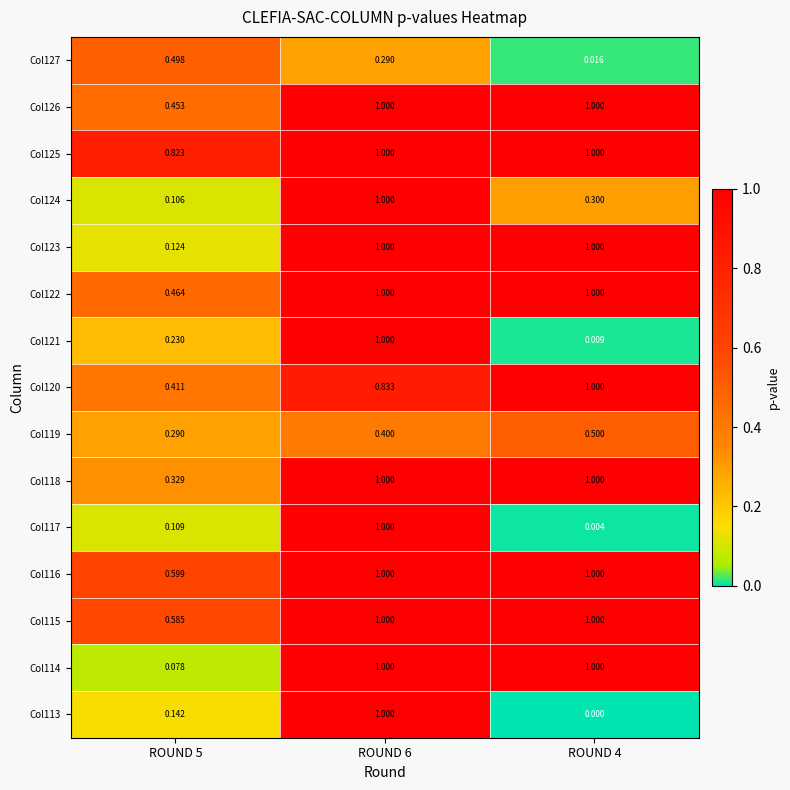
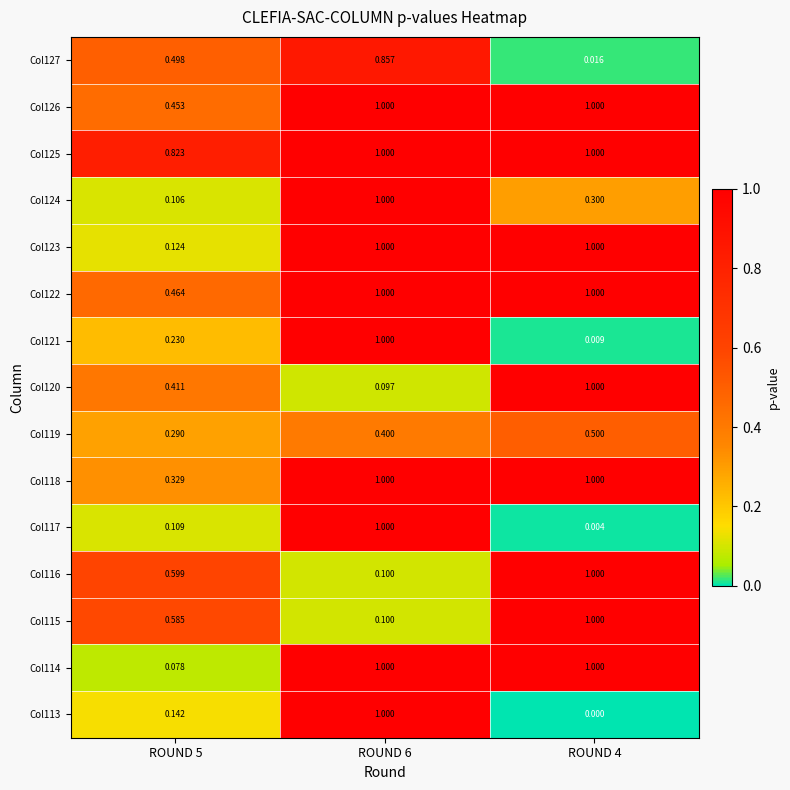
  {
    "Col127": {
      "ROUND 5": 0.498,
-     "ROUND 6": 0.290,
+     "ROUND 6": 0.857,
      "ROUND 4": 0.016
    },
    "Col126": {
      "ROUND 5": 0.453,
      "ROUND 6": 1.000,
      "ROUND 4": 1.000
    },
    "Col125": {
      "ROUND 5": 0.823,
      "ROUND 6": 1.000,
      "ROUND 4": 1.000
    },
    "Col124": {
      "ROUND 5": 0.106,
      "ROUND 6": 1.000,
      "ROUND 4": 0.300
    },
    "Col123": {
      "ROUND 5": 0.124,
      "ROUND 6": 1.000,
      "ROUND 4": 1.000
    },
    "Col122": {
      "ROUND 5": 0.464,
      "ROUND 6": 1.000,
      "ROUND 4": 1.000
    },
    "Col121": {
      "ROUND 5": 0.230,
      "ROUND 6": 1.000,
      "ROUND 4": 0.009
    },
    "Col120": {
      "ROUND 5": 0.411,
-     "ROUND 6": 0.833,
+     "ROUND 6": 0.097,
      "ROUND 4": 1.000
    },
    "Col119": {
      "ROUND 5": 0.290,
      "ROUND 6": 0.400,
      "ROUND 4": 0.500
    },
    "Col118": {
      "ROUND 5": 0.329,
      "ROUND 6": 1.000,
      "ROUND 4": 1.000
    },
    "Col117": {
      "ROUND 5": 0.109,
      "ROUND 6": 1.000,
      "ROUND 4": 0.004
    },
    "Col116": {
      "ROUND 5": 0.599,
-     "ROUND 6": 1.000,
+     "ROUND 6": 0.100,
      "ROUND 4": 1.000
    },
    "Col115": {
      "ROUND 5": 0.585,
-     "ROUND 6": 1.000,
+     "ROUND 6": 0.100,
      "ROUND 4": 1.000
    },
    "Col114": {
      "ROUND 5": 0.078,
      "ROUND 6": 1.000,
      "ROUND 4": 1.000
    },
    "Col113": {
      "ROUND 5": 0.142,
      "ROUND 6": 1.000,
      "ROUND 4": 0.000
    }
  }
